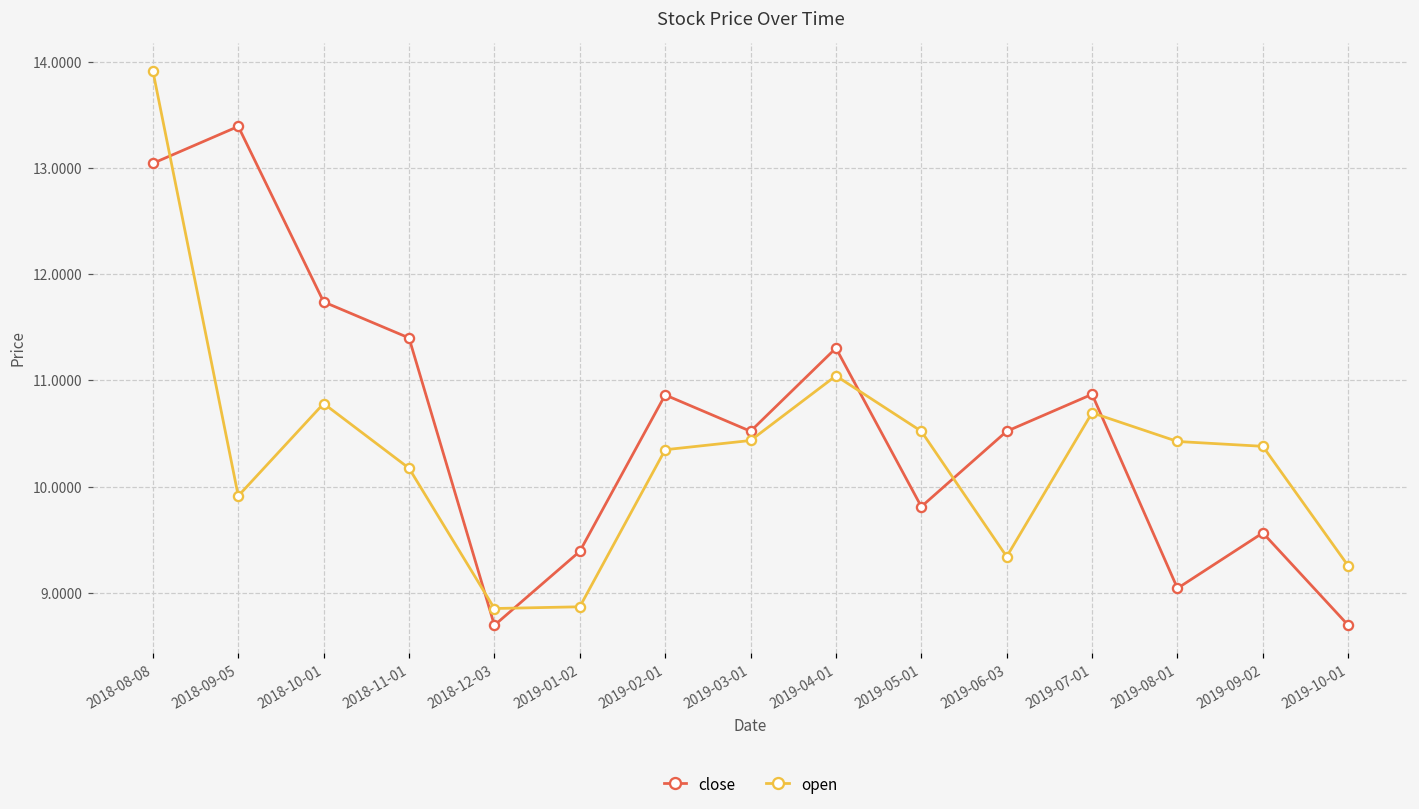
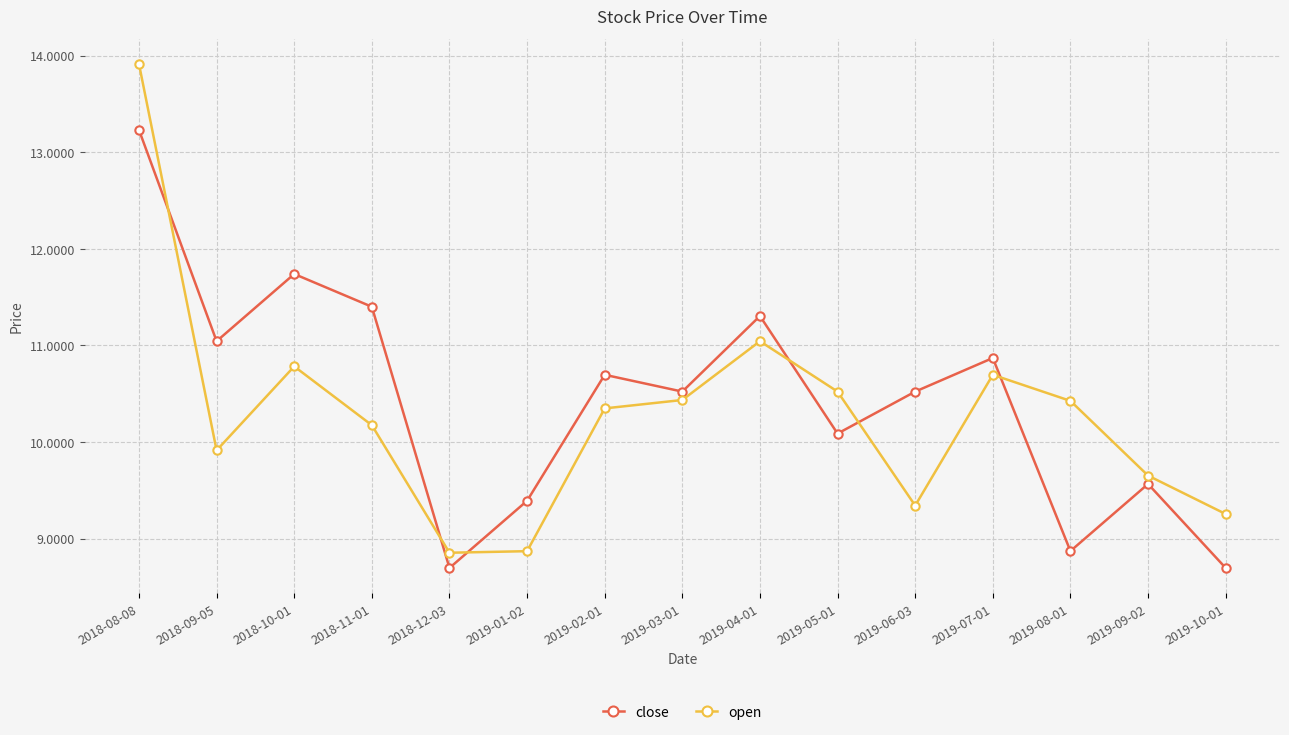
  {
    "close": {
-     "2018-08-08": 13.0,
-     "2018-09-05": 13.4,
+     "2018-08-08": 13.2,
+     "2018-09-05": 11.0,
      "2018-10-01": 11.7,
      "2018-11-01": 11.4,
      "2018-12-03": 8.7,
      "2019-01-02": 9.4,
-     "2019-02-01": 10.9,
+     "2019-02-01": 10.7,
      "2019-03-01": 10.5,
      "2019-04-01": 11.3,
-     "2019-05-01": 9.8,
+     "2019-05-01": 10.1,
      "2019-06-03": 10.5,
      "2019-07-01": 10.9,
-     "2019-08-01": 9.0,
+     "2019-08-01": 8.9,
      "2019-09-02": 9.6,
      "2019-10-01": 8.7
    },
    "open": {
      "2018-08-08": 13.9,
      "2018-09-05": 9.9,
      "2018-10-01": 10.8,
      "2018-11-01": 10.2,
      "2018-12-03": 8.9,
      "2019-01-02": 8.9,
      "2019-02-01": 10.3,
      "2019-03-01": 10.4,
      "2019-04-01": 11.0,
      "2019-05-01": 10.5,
      "2019-06-03": 9.3,
      "2019-07-01": 10.7,
      "2019-08-01": 10.4,
-     "2019-09-02": 10.4,
+     "2019-09-02": 9.7,
      "2019-10-01": 9.3
    }
  }
